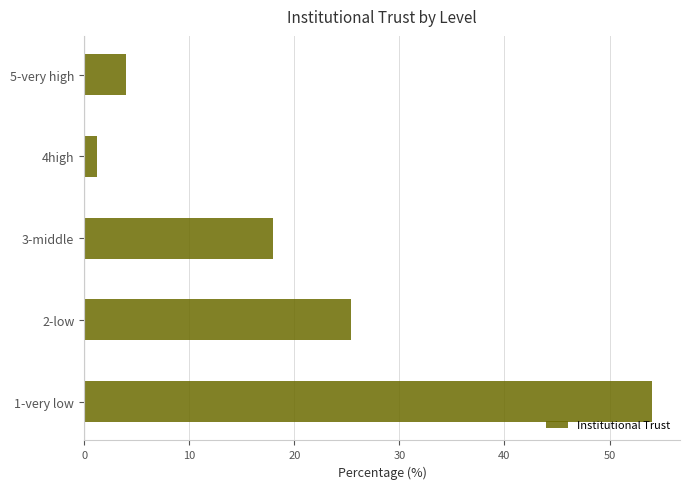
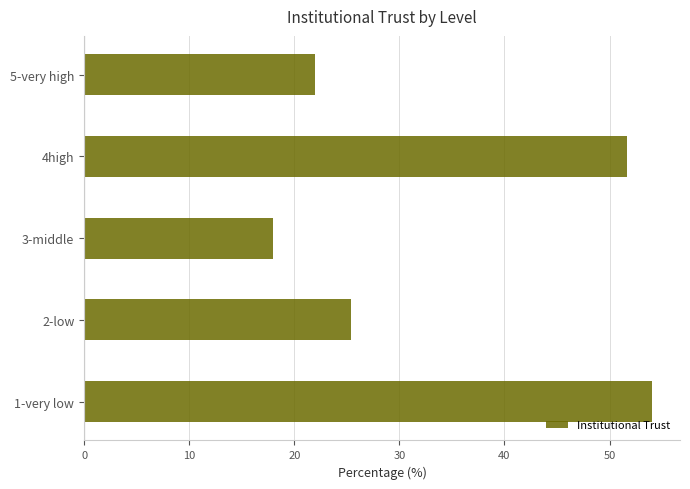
  {
-   "5-very high": 4,
-   "4high": 1.2,
+   "5-very high": 22,
+   "4high": 51.7,
    "3-middle": 18.0,
    "2-low": 25.4,
    "1-very low": 54.0
  }
